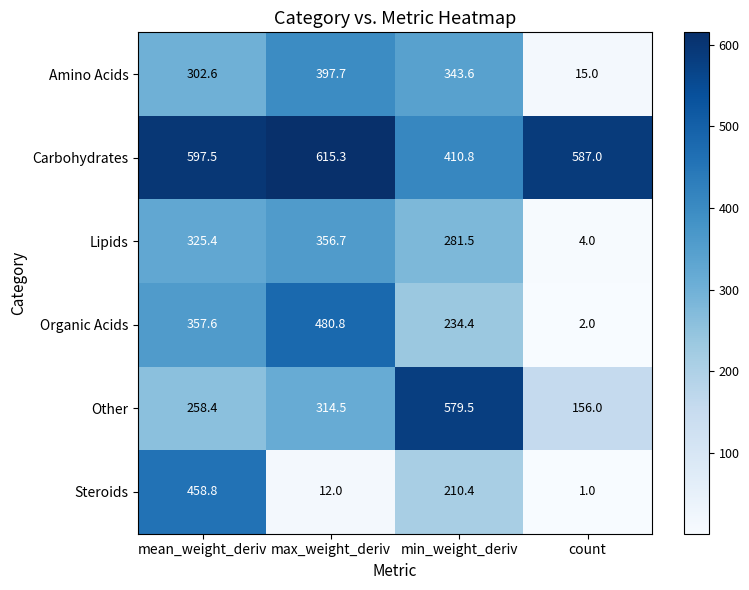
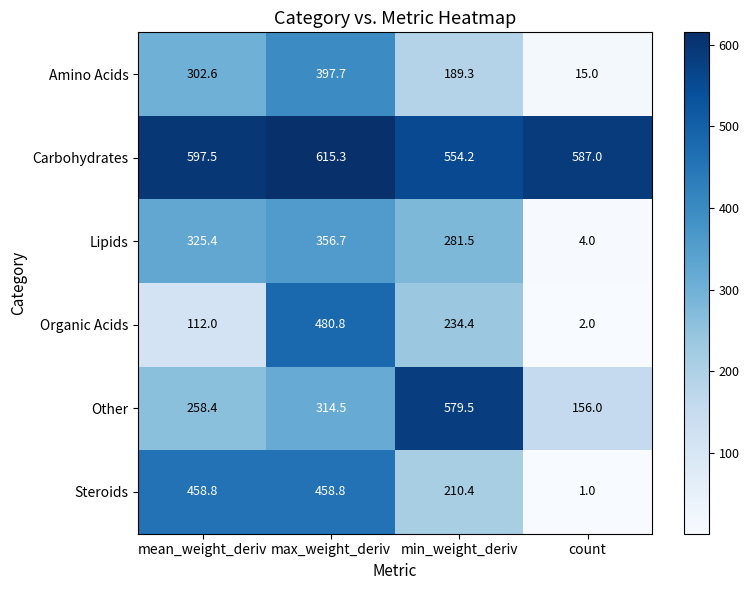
  {
    "Amino Acids": {
      "mean_weight_deriv": 302.6,
      "max_weight_deriv": 397.7,
-     "min_weight_deriv": 343.6,
+     "min_weight_deriv": 189.3,
      "count": 15.0
    },
    "Carbohydrates": {
      "mean_weight_deriv": 597.5,
      "max_weight_deriv": 615.3,
-     "min_weight_deriv": 410.8,
+     "min_weight_deriv": 554.2,
      "count": 587.0
    },
    "Lipids": {
      "mean_weight_deriv": 325.4,
      "max_weight_deriv": 356.7,
      "min_weight_deriv": 281.5,
      "count": 4.0
    },
    "Organic Acids": {
-     "mean_weight_deriv": 357.6,
+     "mean_weight_deriv": 112.0,
      "max_weight_deriv": 480.8,
      "min_weight_deriv": 234.4,
      "count": 2.0
    },
    "Other": {
      "mean_weight_deriv": 258.4,
      "max_weight_deriv": 314.5,
      "min_weight_deriv": 579.5,
      "count": 156.0
    },
    "Steroids": {
      "mean_weight_deriv": 458.8,
-     "max_weight_deriv": 12.0,
+     "max_weight_deriv": 458.8,
      "min_weight_deriv": 210.4,
      "count": 1.0
    }
  }
